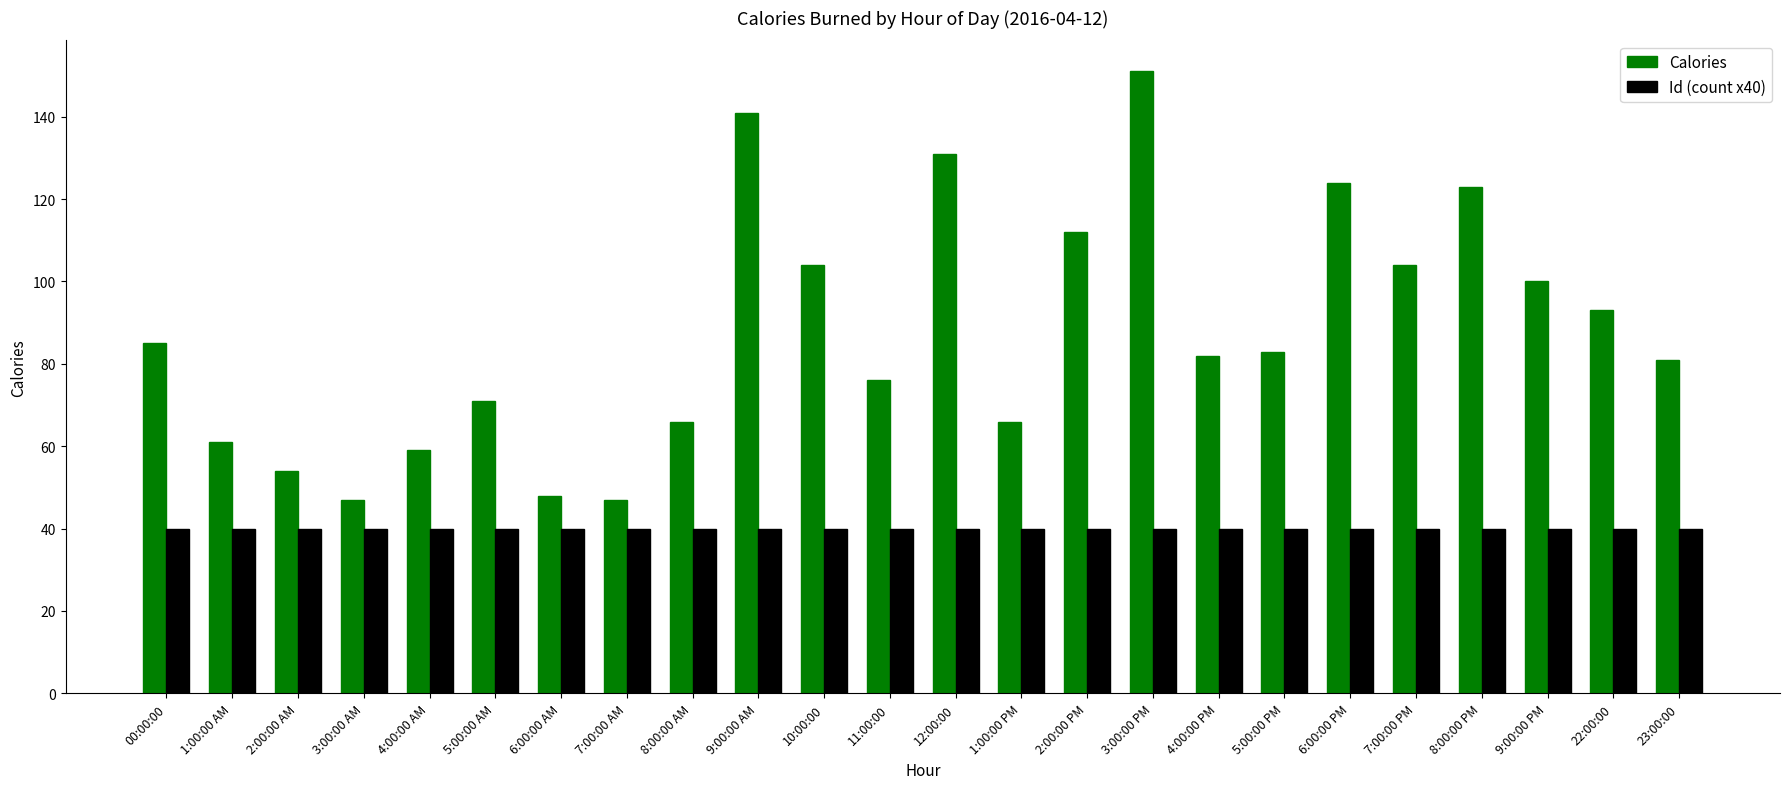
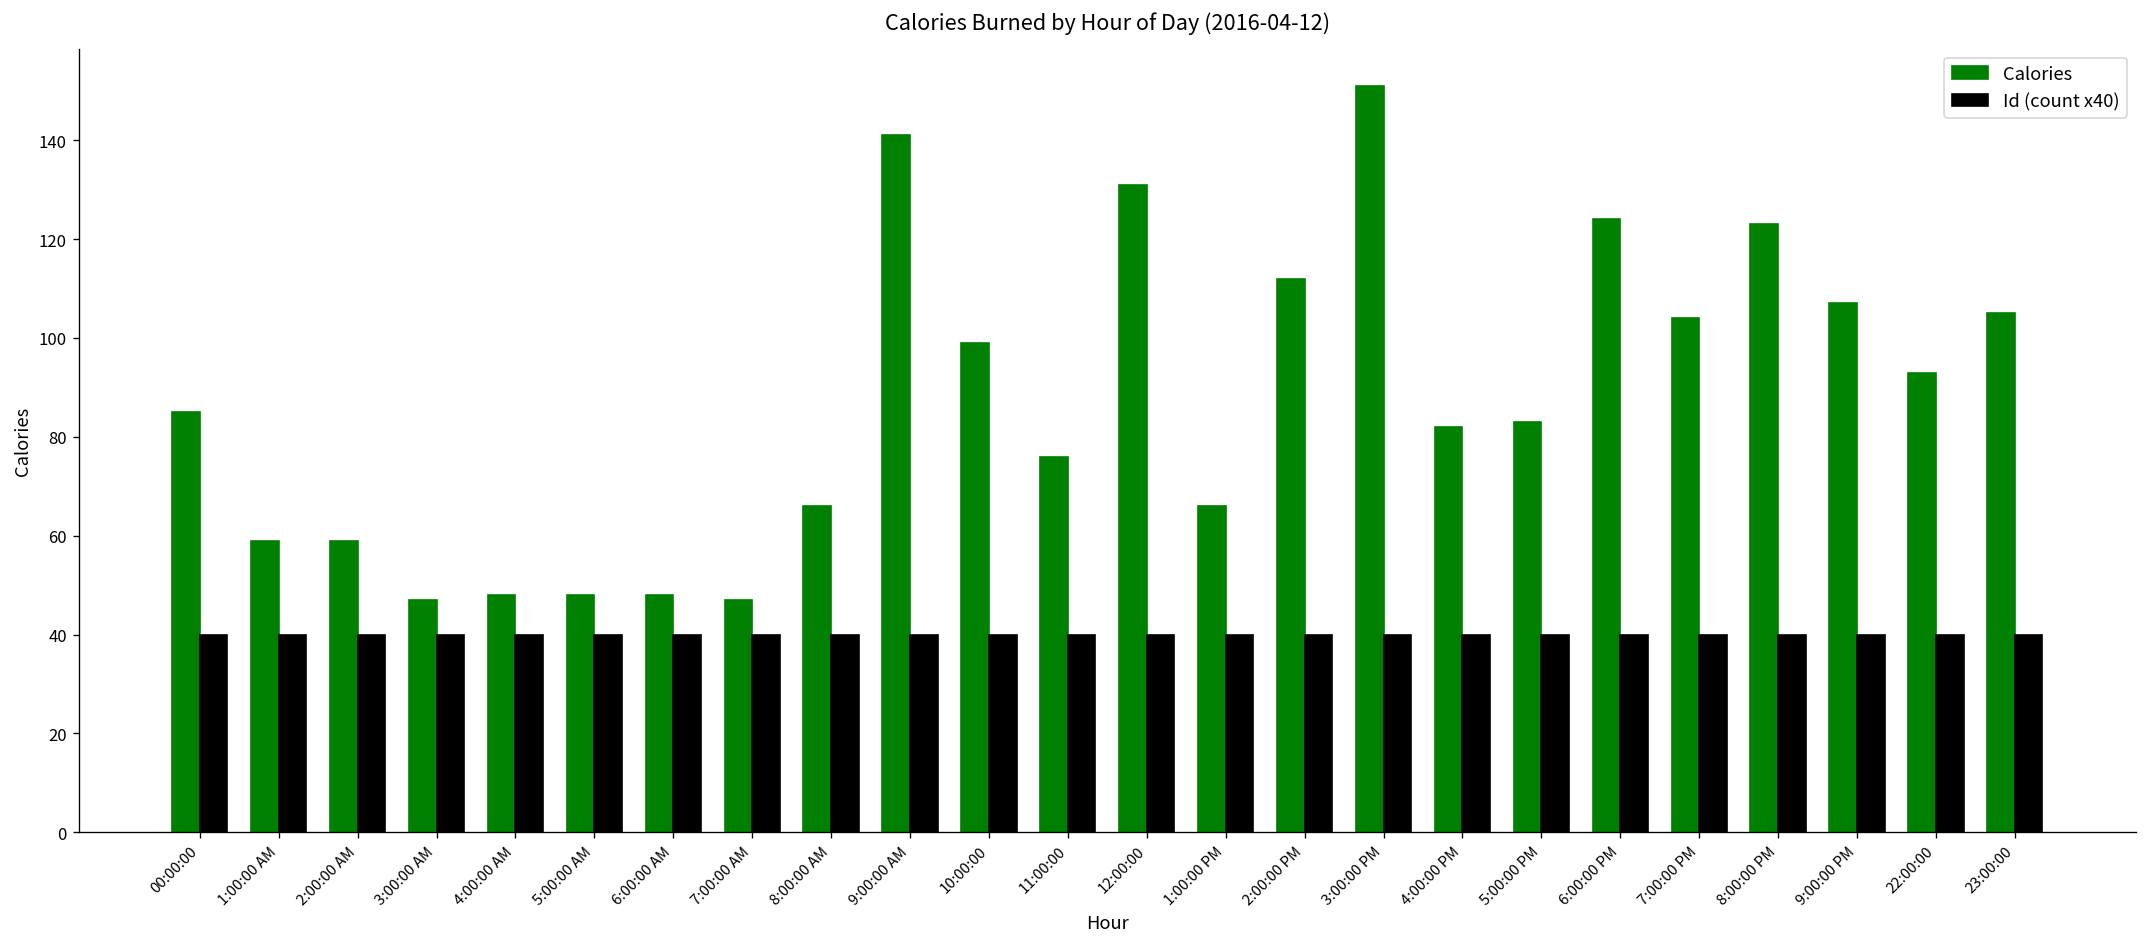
  {
    "Calories": {
      "00:00:00": 85,
-     "1:00:00 AM": 61,
-     "2:00:00 AM": 54,
+     "1:00:00 AM": 59,
+     "2:00:00 AM": 59,
      "3:00:00 AM": 47,
-     "4:00:00 AM": 59,
-     "5:00:00 AM": 71,
+     "4:00:00 AM": 48,
+     "5:00:00 AM": 48,
      "6:00:00 AM": 48,
      "7:00:00 AM": 47,
      "8:00:00 AM": 66,
      "9:00:00 AM": 141,
-     "10:00:00": 104,
+     "10:00:00": 99,
      "11:00:00": 76,
      "12:00:00": 131,
      "1:00:00 PM": 66,
      "2:00:00 PM": 112,
      "3:00:00 PM": 151,
      "4:00:00 PM": 82,
      "5:00:00 PM": 83,
      "6:00:00 PM": 124,
      "7:00:00 PM": 104,
      "8:00:00 PM": 123,
-     "9:00:00 PM": 100,
+     "9:00:00 PM": 107,
      "22:00:00": 93,
-     "23:00:00": 81
+     "23:00:00": 105
    },
    "Id (count x40)": {
      "00:00:00": 40,
      "1:00:00 AM": 40,
      "2:00:00 AM": 40,
      "3:00:00 AM": 40,
      "4:00:00 AM": 40,
      "5:00:00 AM": 40,
      "6:00:00 AM": 40,
      "7:00:00 AM": 40,
      "8:00:00 AM": 40,
      "9:00:00 AM": 40,
      "10:00:00": 40,
      "11:00:00": 40,
      "12:00:00": 40,
      "1:00:00 PM": 40,
      "2:00:00 PM": 40,
      "3:00:00 PM": 40,
      "4:00:00 PM": 40,
      "5:00:00 PM": 40,
      "6:00:00 PM": 40,
      "7:00:00 PM": 40,
      "8:00:00 PM": 40,
      "9:00:00 PM": 40,
      "22:00:00": 40,
      "23:00:00": 40
    }
  }
